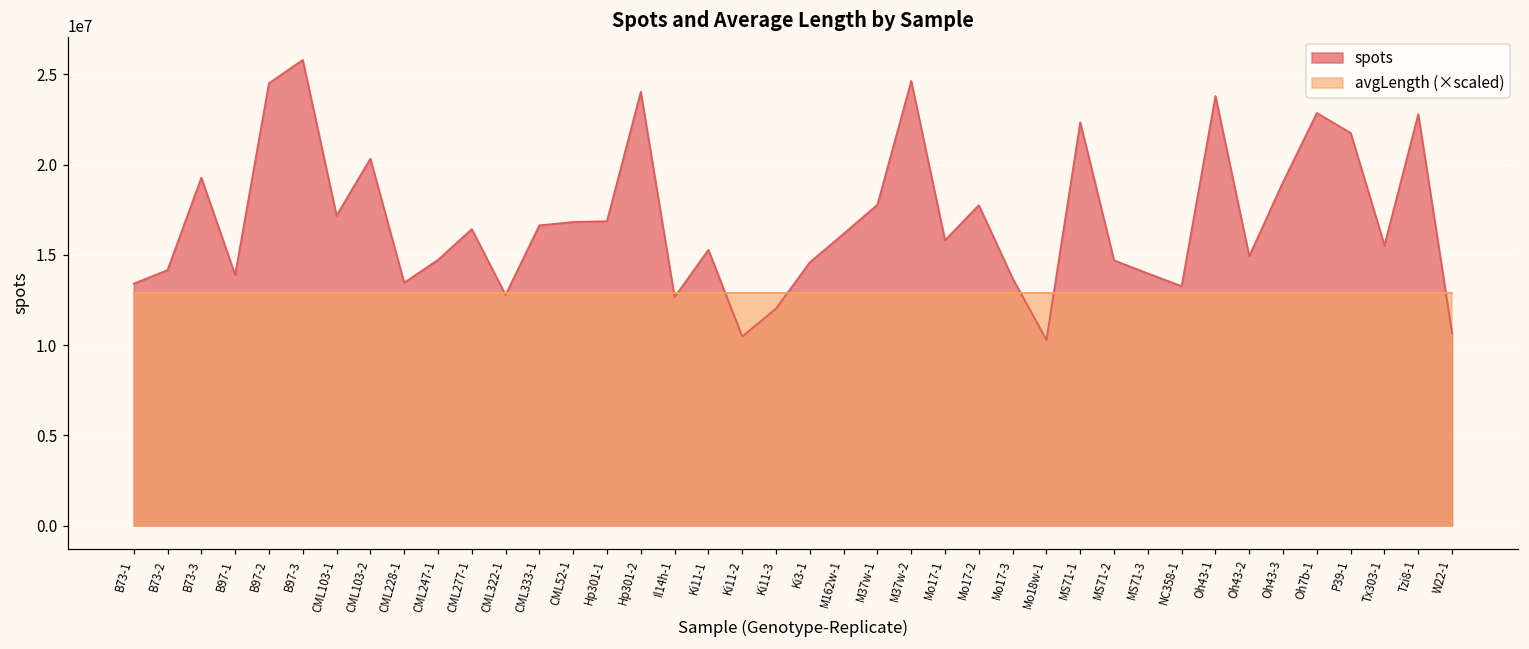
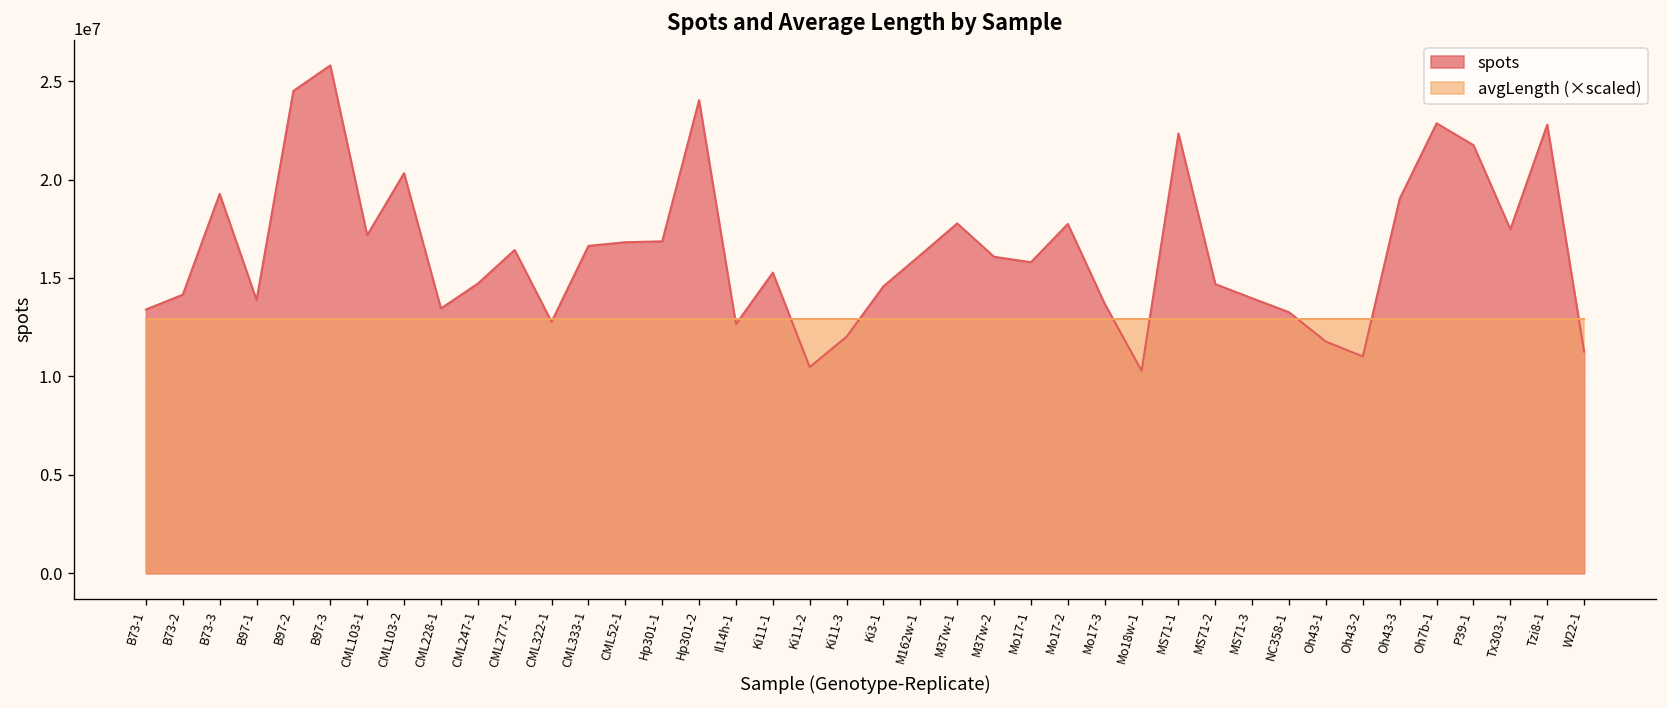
  {
    "spots": {
      "B73-1": 13400000,
      "B73-2": 14200000,
      "B73-3": 19300000,
      "B97-1": 13900000,
      "B97-2": 24500000,
      "B97-3": 25800000,
      "CML103-1": 17200000,
      "CML103-2": 20300000,
      "CML228-1": 13500000,
      "CML247-1": 14700000,
      "CML277-1": 16400000,
      "CML333-1": 16600000,
      "CML52-1": 16800000,
      "Hp301-1": 16900000,
      "Hp301-2": 24000000,
      "Il14h-1": 12700000,
      "Ki11-1": 15300000,
      "Ki11-2": 10500000,
      "Ki11-3": 12000000,
      "Ki3-1": 14600000,
      "M162w-1": 16200000,
      "M37w-1": 17800000,
-     "M37w-2": 24600000,
+     "M37w-2": 16100000,
      "Mo17-1": 15800000,
      "Mo17-2": 17700000,
      "Mo17-3": 13700000,
      "Mo18w-1": 10300000,
      "MS71-1": 22300000,
      "MS71-2": 14700000,
      "MS71-3": 14000000,
      "NC358-1": 13300000,
-     "Oh43-1": 23800000,
-     "Oh43-2": 14900000,
+     "Oh43-1": 11800000,
+     "Oh43-2": 11000000,
      "Oh43-3": 19000000,
      "Oh7b-1": 22900000,
      "P39-1": 21700000,
-     "Tx303-1": 15500000,
+     "Tx303-1": 17500000,
      "Tzi8-1": 22800000,
-     "W22-1": 10700000
+     "W22-1": 11300000
    },
    "avgLength (×scaled)": {
      "B73-1": 12900000,
      "B73-2": 12900000,
      "B73-3": 12900000,
      "B97-1": 12900000,
      "B97-2": 12900000,
      "B97-3": 12900000,
      "CML103-1": 12900000,
      "CML103-2": 12900000,
      "CML228-1": 12900000,
      "CML247-1": 12900000,
      "CML277-1": 12900000,
      "CML333-1": 12900000,
      "CML52-1": 12900000,
      "Hp301-1": 12900000,
      "Hp301-2": 12900000,
      "Il14h-1": 12900000,
      "Ki11-1": 12900000,
      "Ki11-2": 12900000,
      "Ki11-3": 12900000,
      "Ki3-1": 12900000,
      "M162w-1": 12900000,
      "M37w-1": 12900000,
      "M37w-2": 12900000,
      "Mo17-1": 12900000,
      "Mo17-2": 12900000,
      "Mo17-3": 12900000,
      "Mo18w-1": 12900000,
      "MS71-1": 12900000,
      "MS71-2": 12900000,
      "MS71-3": 12900000,
      "NC358-1": 12900000,
      "Oh43-1": 12900000,
      "Oh43-2": 12900000,
      "Oh43-3": 12900000,
      "Oh7b-1": 12900000,
      "P39-1": 12900000,
      "Tx303-1": 12900000,
      "Tzi8-1": 12900000,
      "W22-1": 12900000
    }
  }
